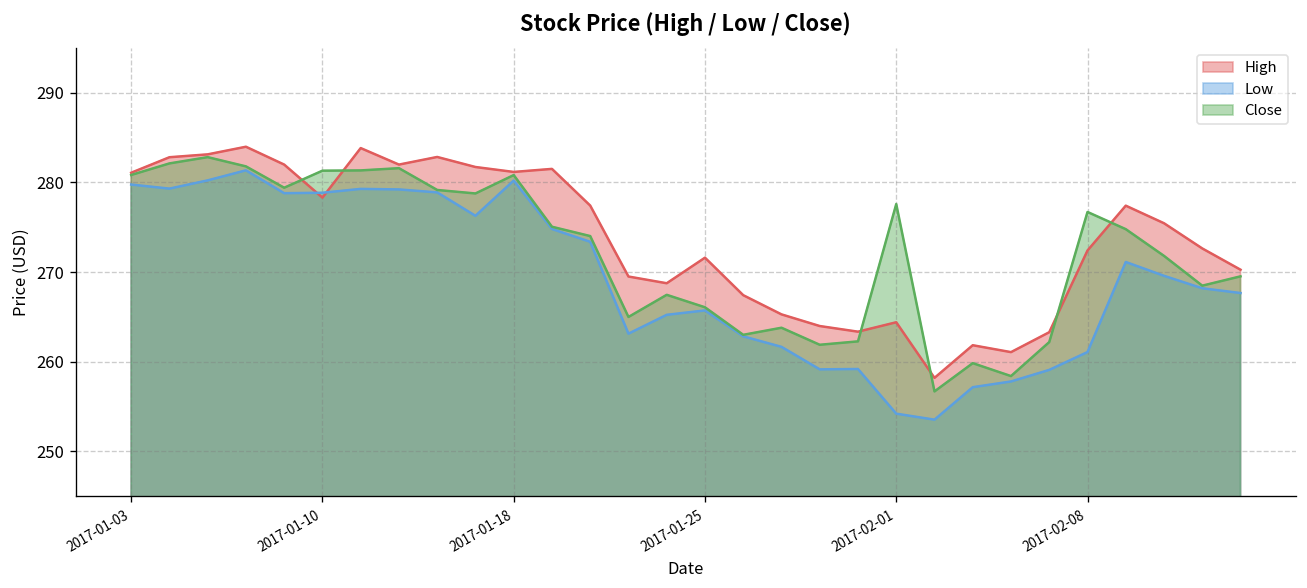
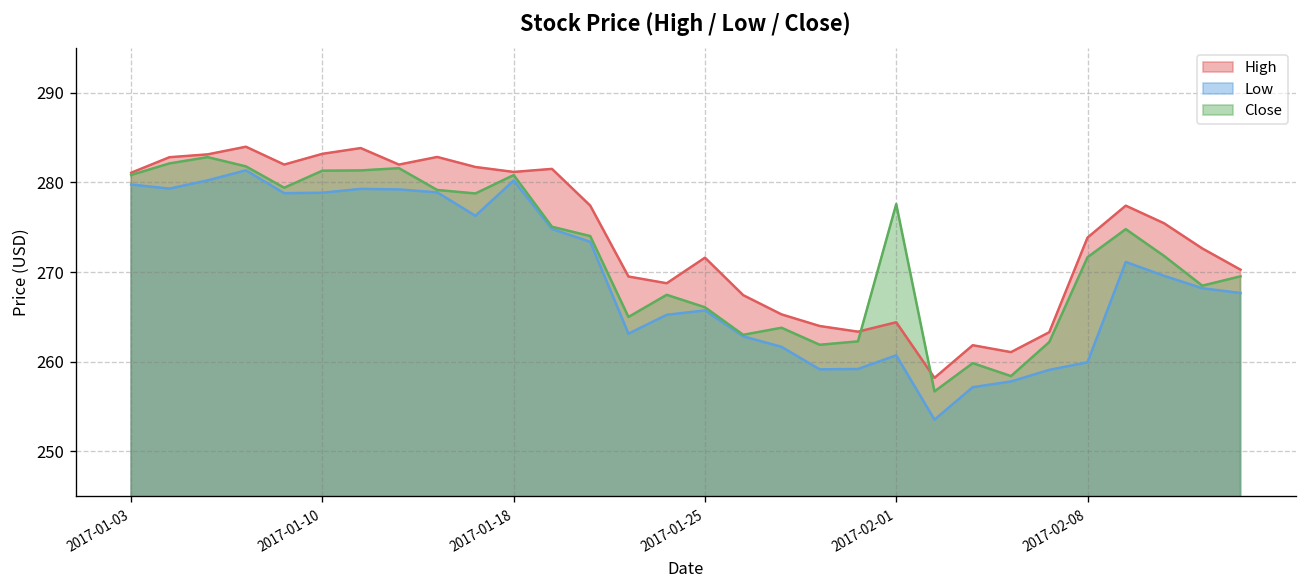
  {
    "High": {
-     "2017-01-10": 278,
+     "2017-01-10": 283,
      "2017-01-18": 281,
      "2017-01-25": 272,
      "2017-02-01": 264,
-     "2017-02-08": 272
+     "2017-02-08": 274
    },
    "Low": {
      "2017-01-03": 280,
      "2017-01-10": 279,
      "2017-01-18": 280,
      "2017-01-25": 266,
-     "2017-02-01": 254,
-     "2017-02-08": 261
+     "2017-02-01": 261,
+     "2017-02-08": 260
    },
    "Close": {
      "2017-01-10": 281,
      "2017-01-18": 281,
      "2017-01-25": 266,
      "2017-02-01": 278,
-     "2017-02-08": 277
+     "2017-02-08": 272
    }
  }
